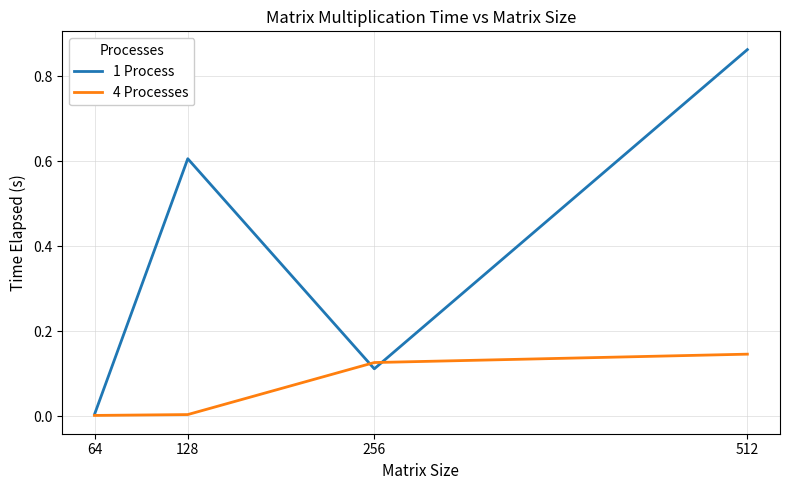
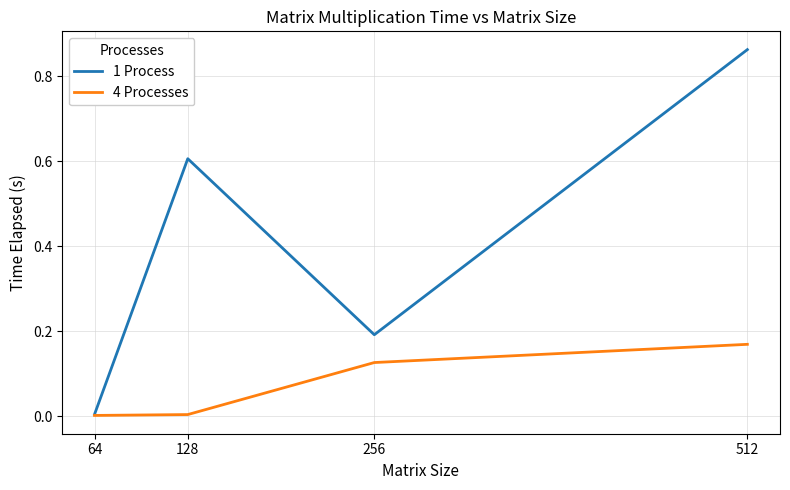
  {
    "1 Process": {
      "128": 0.61,
-     "256": 0.11,
+     "256": 0.19,
      "512": 0.86
    },
    "4 Processes": {
      "128": 0.00,
      "256": 0.13,
-     "512": 0.15
+     "512": 0.17
    }
  }
